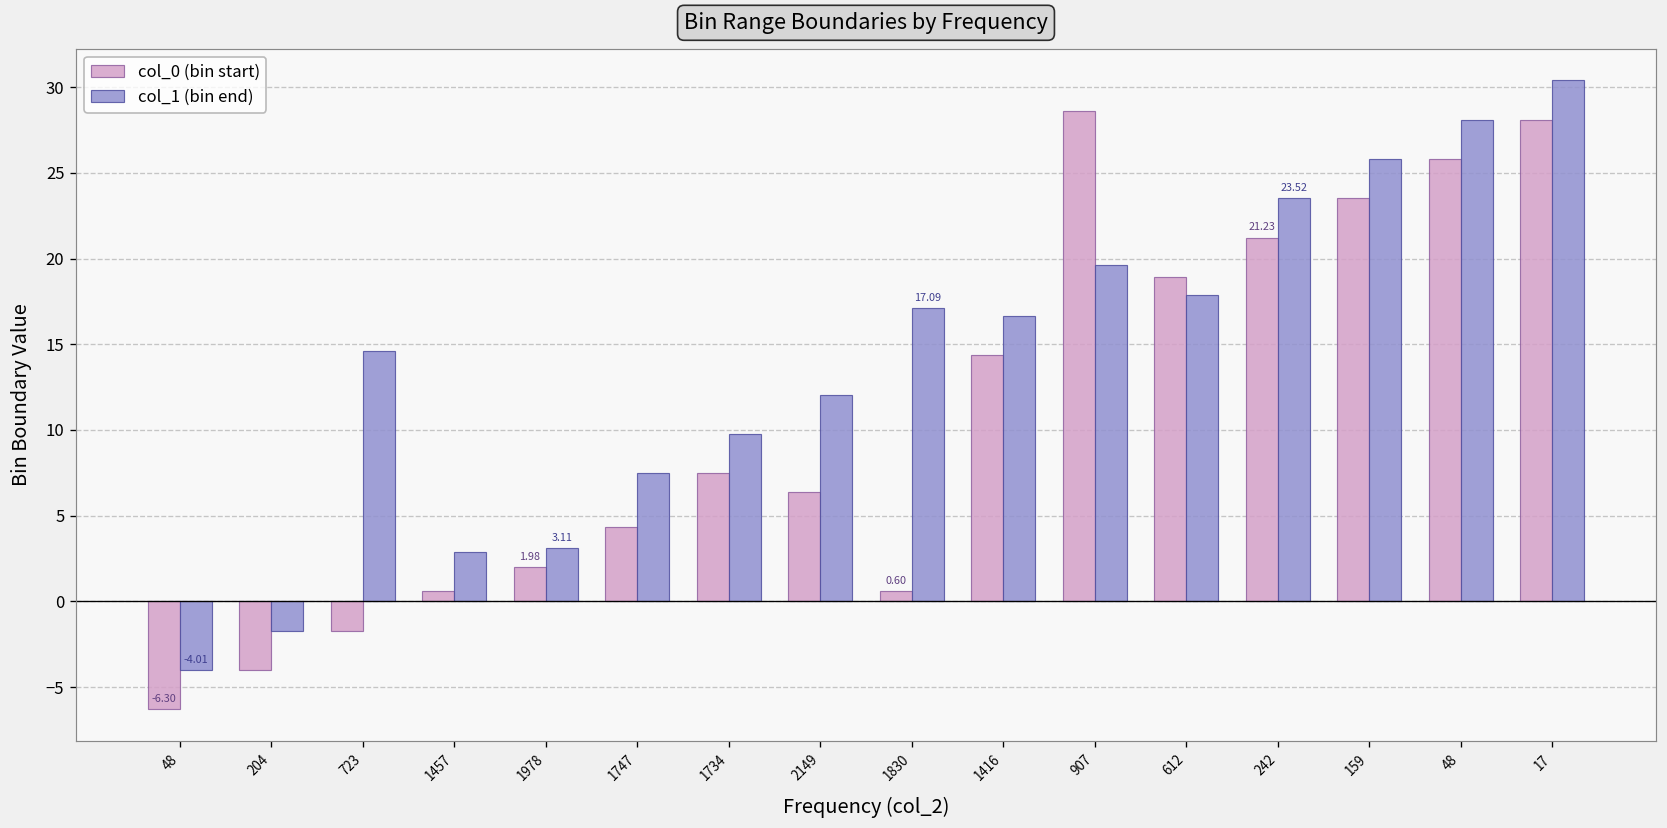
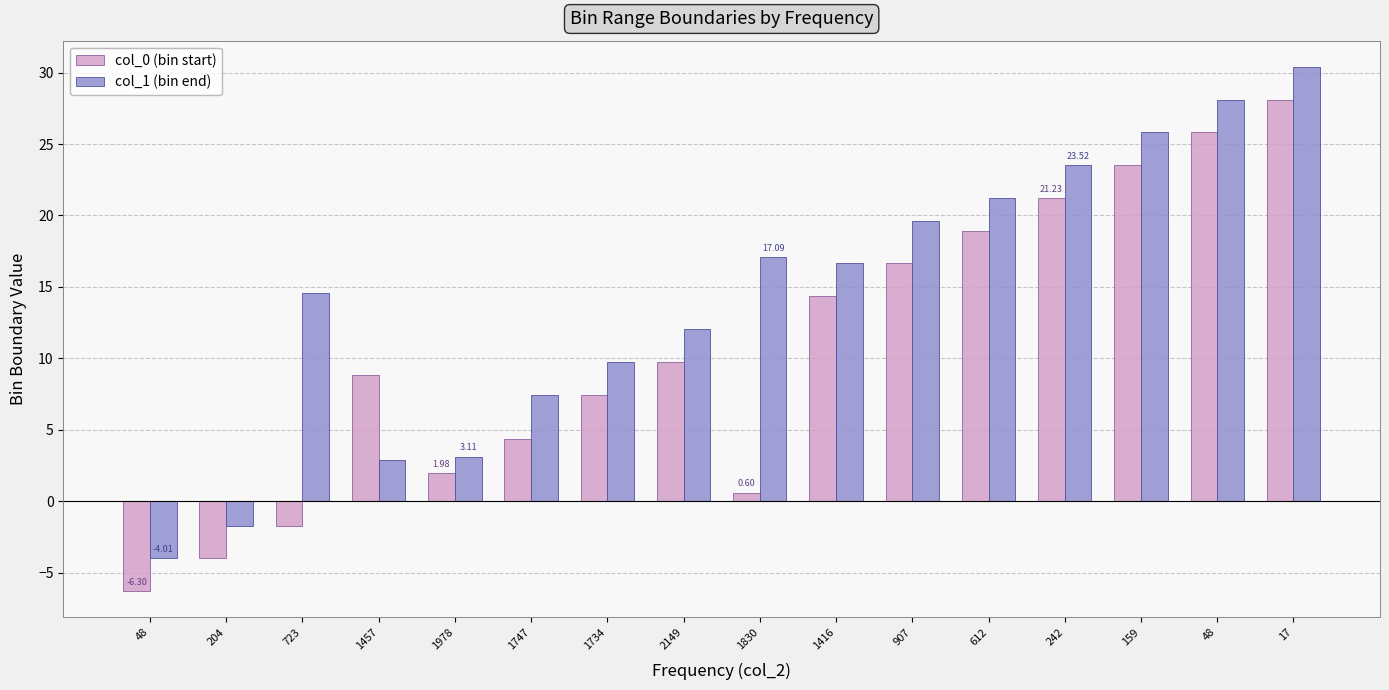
  {
    "col_0 (bin start)": {
      "204": -4.0,
      "723": -1.7,
-     "1457": 0.6,
+     "1457": 8.8,
      "1747": 4.3,
      "1734": 7.5,
-     "2149": 6.4,
+     "2149": 9.8,
      "1416": 14.3,
-     "907": 28.6,
+     "907": 16.6,
      "612": 18.9,
      "159": 23.5,
      "17": 28.1
    },
    "col_1 (bin end)": {
      "204": -1.7,
      "723": 14.6,
      "1457": 2.9,
      "1747": 7.5,
      "1734": 9.8,
      "2149": 12.1,
      "1416": 16.6,
      "907": 19.6,
-     "612": 17.9,
+     "612": 21.2,
      "159": 25.8,
      "17": 30.4
    }
  }
